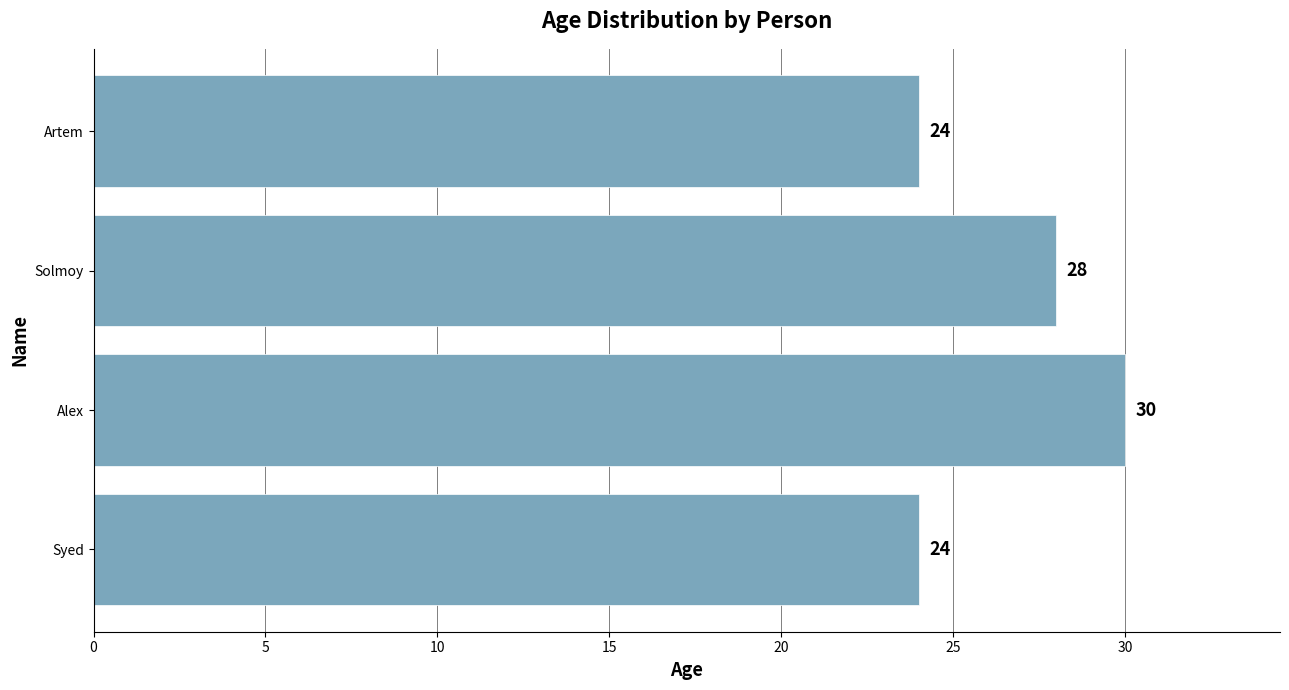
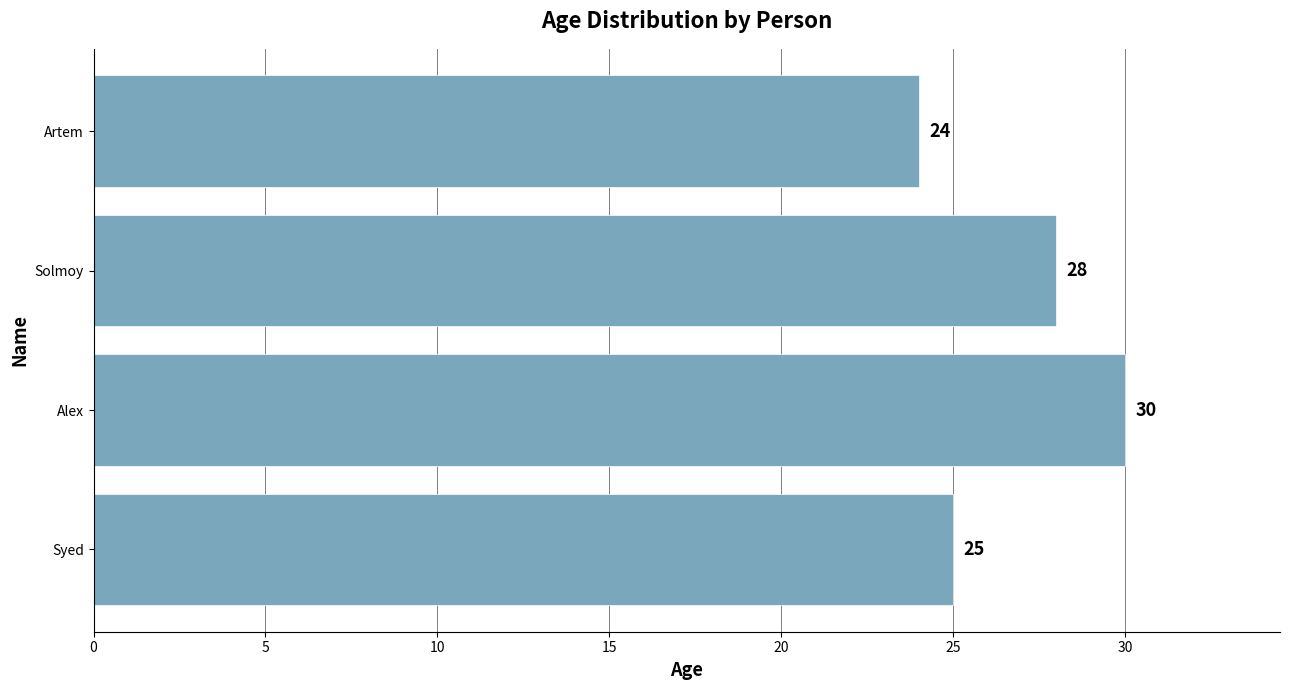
  {
    "Artem": 24,
    "Solmoy": 28,
    "Alex": 30,
-   "Syed": 24
+   "Syed": 25
  }
